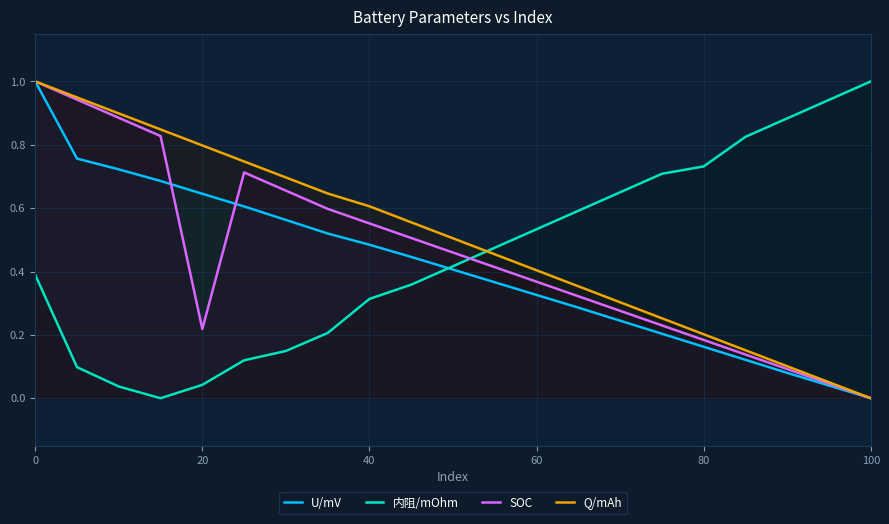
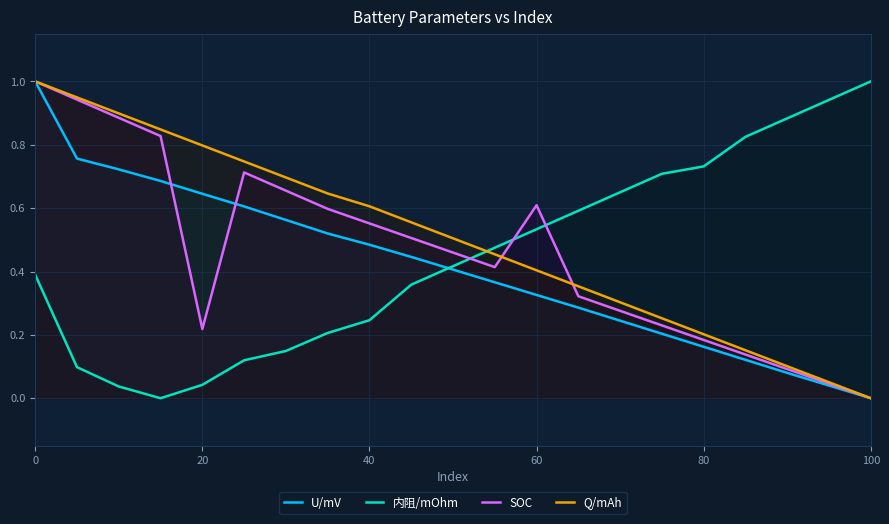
  {
    "U/mV": {
      "20": 0.65,
      "40": 0.48,
      "60": 0.33,
      "80": 0.16
    },
    "内阻/mOhm": {
      "0": 0.39,
      "20": 0.04,
-     "40": 0.31,
+     "40": 0.25,
      "60": 0.53,
      "80": 0.73,
      "100": 1.00
    },
    "SOC": {
      "20": 0.22,
      "40": 0.55,
-     "60": 0.37,
+     "60": 0.61,
      "80": 0.18
    },
    "Q/mAh": {
      "20": 0.80,
      "40": 0.61,
      "60": 0.40,
      "80": 0.20
    }
  }
